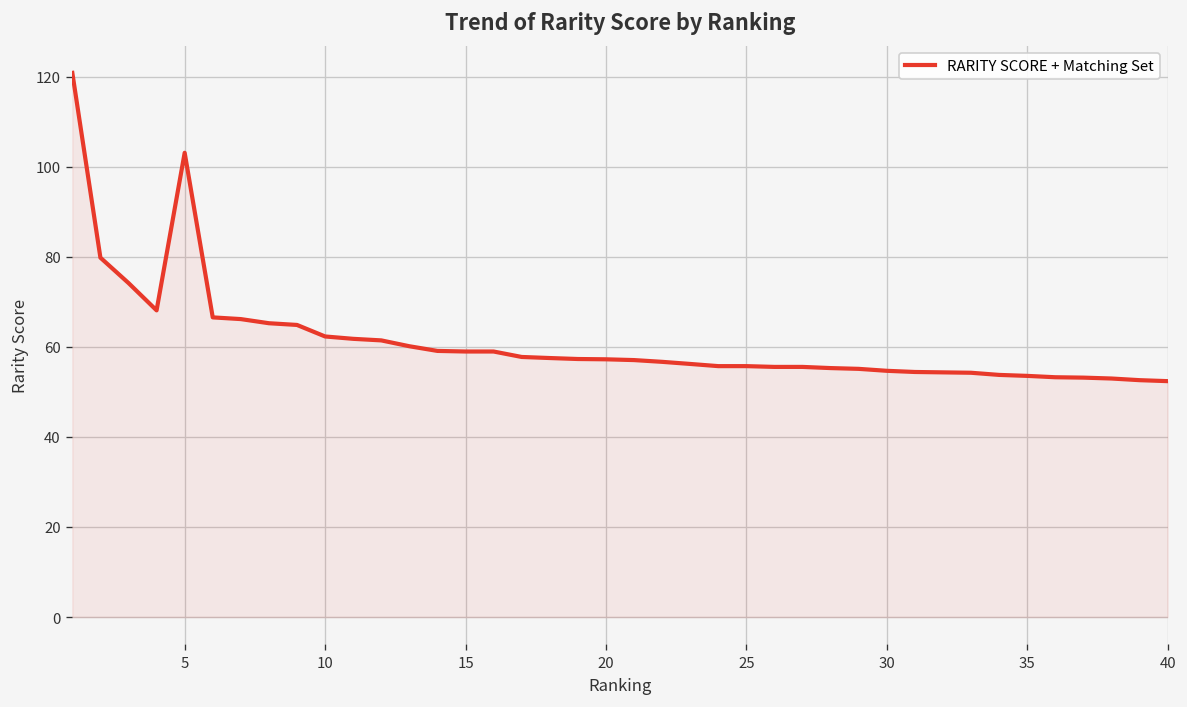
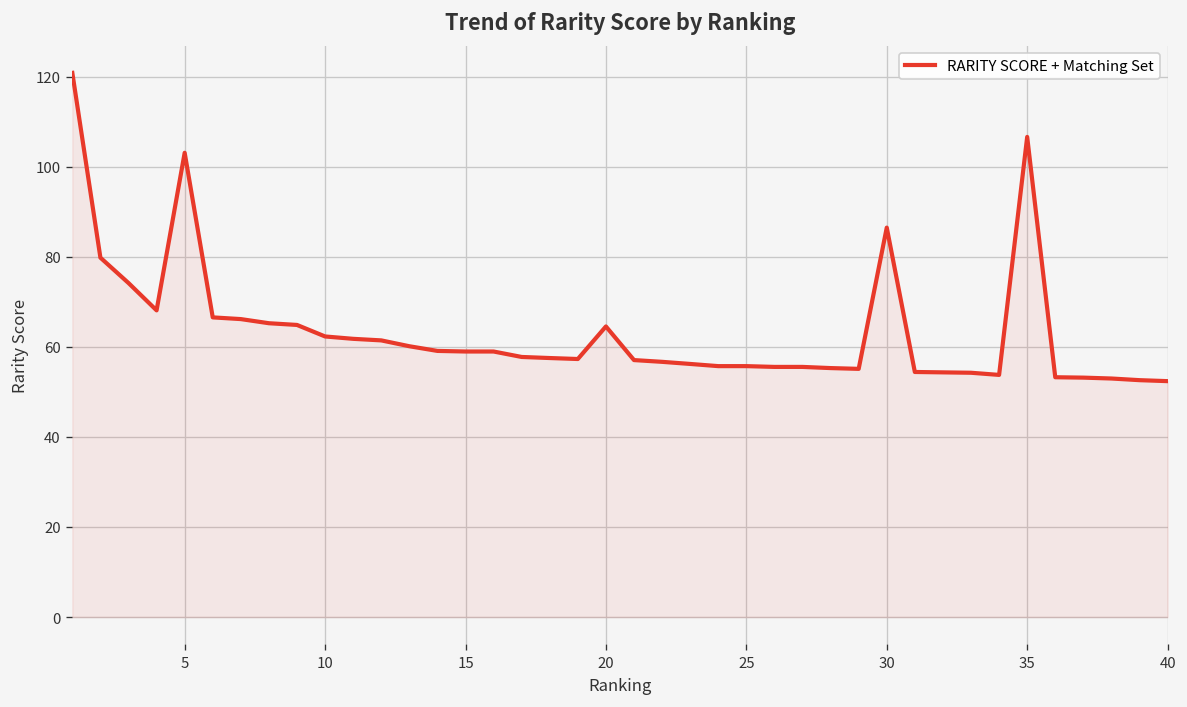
  {
    "5": 103,
    "10": 62,
    "15": 59,
-   "20": 57,
+   "20": 65,
    "25": 56,
-   "30": 55,
-   "35": 54,
+   "30": 86,
+   "35": 107,
    "40": 52
  }
